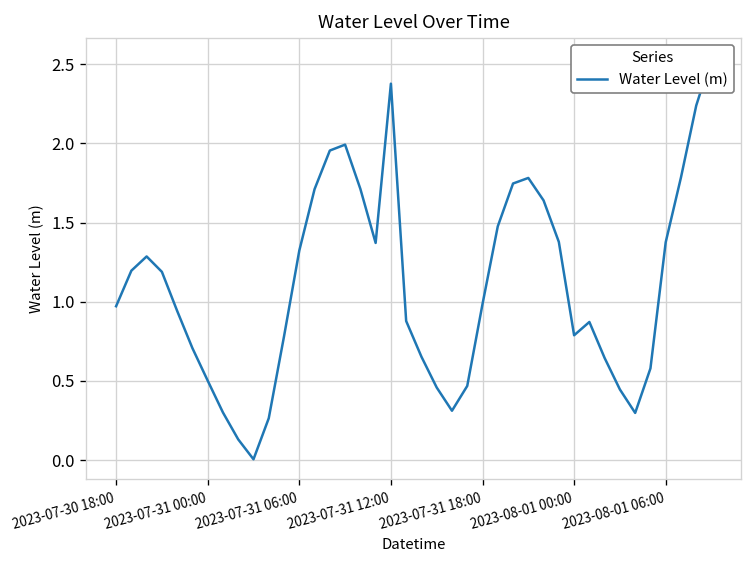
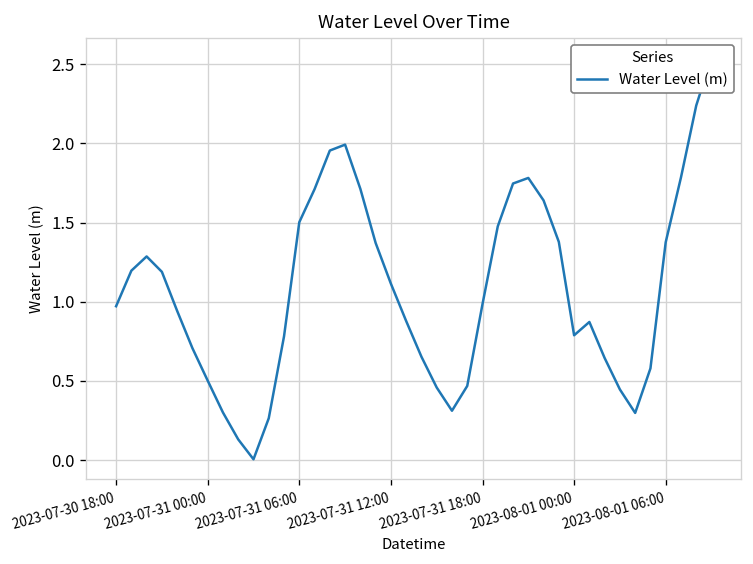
  {
    "2023-07-30 18:00": 0.97,
    "2023-07-31 00:00": 0.50,
-   "2023-07-31 06:00": 1.32,
-   "2023-07-31 12:00": 2.38,
+   "2023-07-31 06:00": 1.50,
+   "2023-07-31 12:00": 1.11,
    "2023-07-31 18:00": 0.99,
    "2023-08-01 00:00": 0.79,
    "2023-08-01 06:00": 1.38
  }
